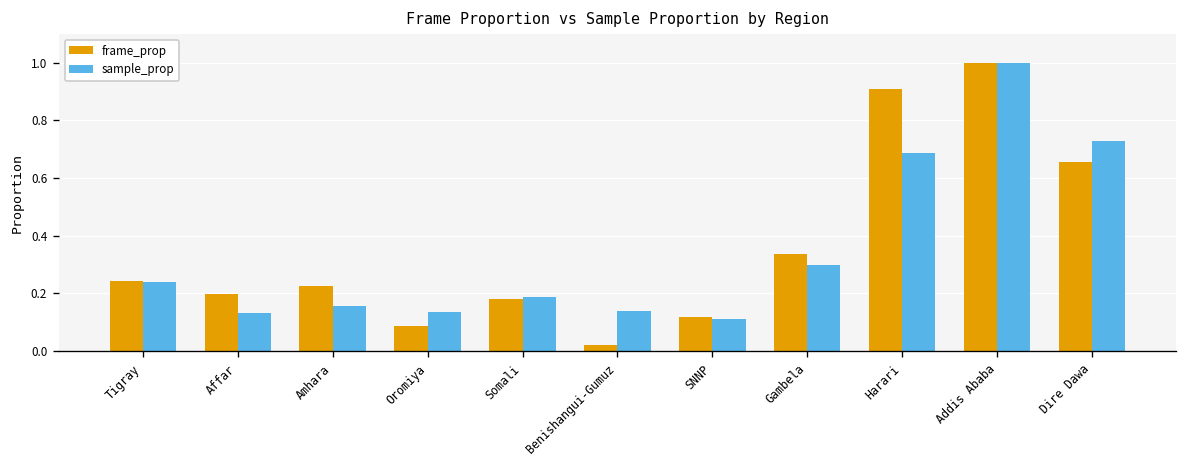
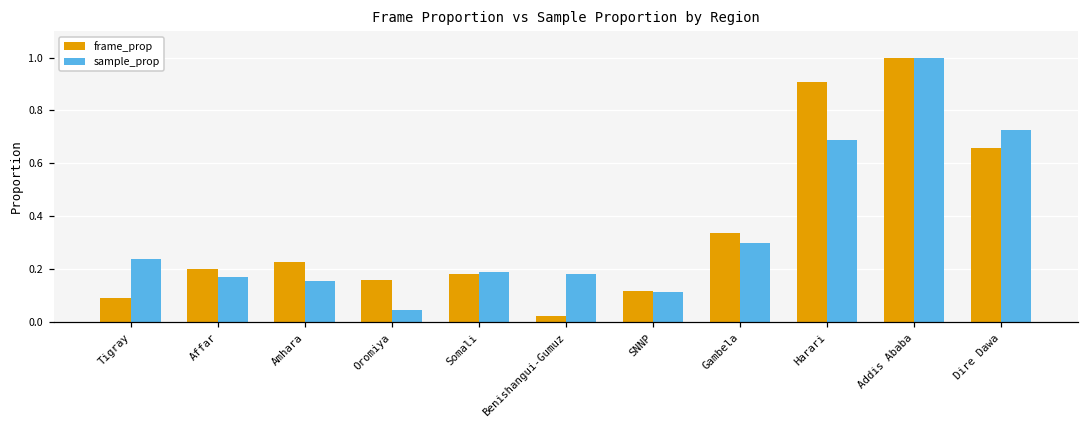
  {
    "frame_prop": {
-     "Tigray": 0.24,
+     "Tigray": 0.09,
      "Affar": 0.20,
      "Amhara": 0.23,
-     "Oromiya": 0.09,
+     "Oromiya": 0.16,
      "Somali": 0.18,
      "Benishangui-Gumuz": 0.02,
      "SNNP": 0.12,
      "Gambela": 0.34,
      "Harari": 0.91,
      "Addis Ababa": 1.00,
      "Dire Dawa": 0.66
    },
    "sample_prop": {
      "Tigray": 0.24,
-     "Affar": 0.13,
+     "Affar": 0.17,
      "Amhara": 0.15,
-     "Oromiya": 0.14,
+     "Oromiya": 0.05,
      "Somali": 0.19,
-     "Benishangui-Gumuz": 0.14,
+     "Benishangui-Gumuz": 0.18,
      "SNNP": 0.11,
      "Gambela": 0.30,
      "Harari": 0.69,
      "Addis Ababa": 1.00,
      "Dire Dawa": 0.73
    }
  }
